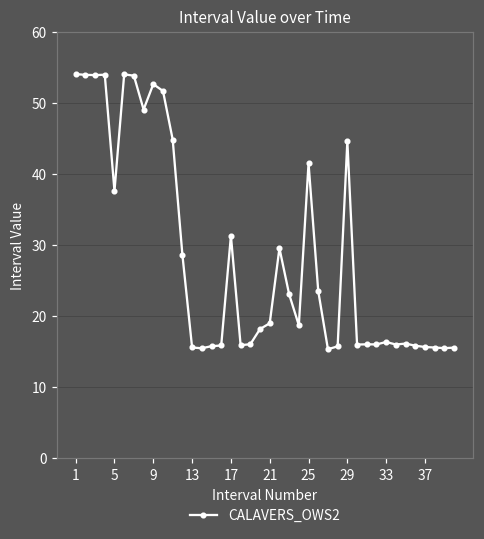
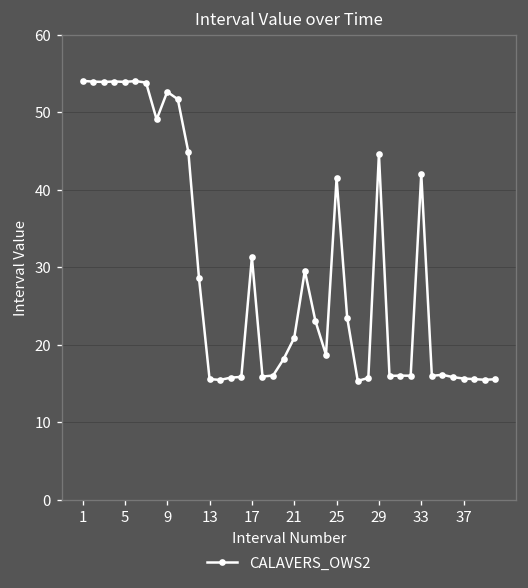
  {
    "1": 54,
-   "5": 38,
+   "5": 54,
    "9": 53,
    "13": 16,
    "17": 31,
-   "21": 19,
+   "21": 21,
    "25": 41,
    "29": 45,
-   "33": 16,
+   "33": 42,
    "37": 16
  }
